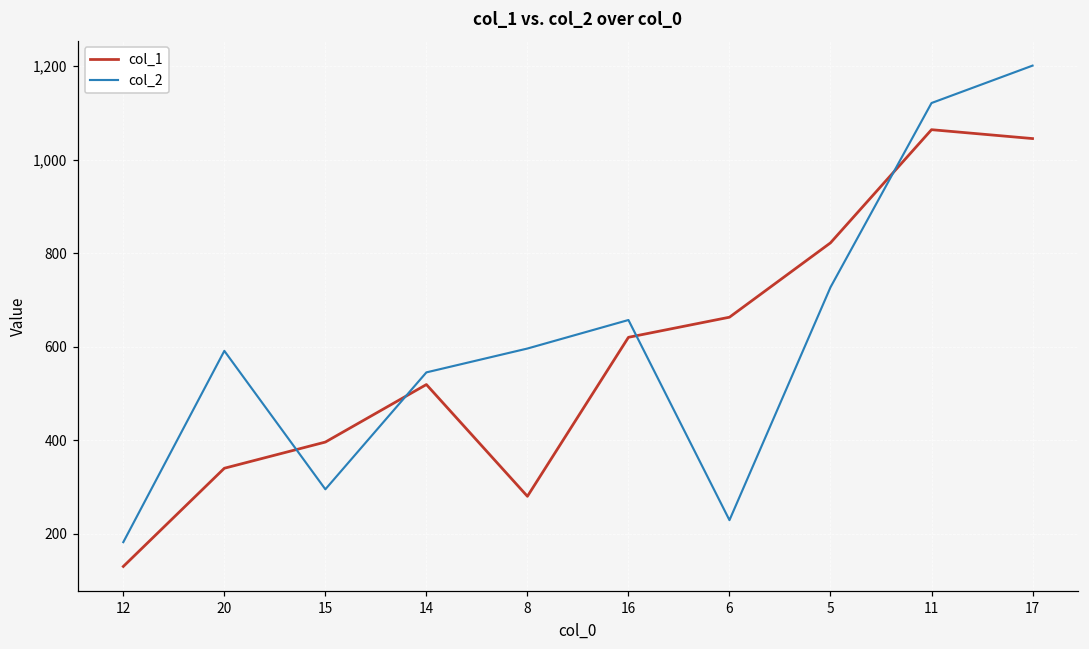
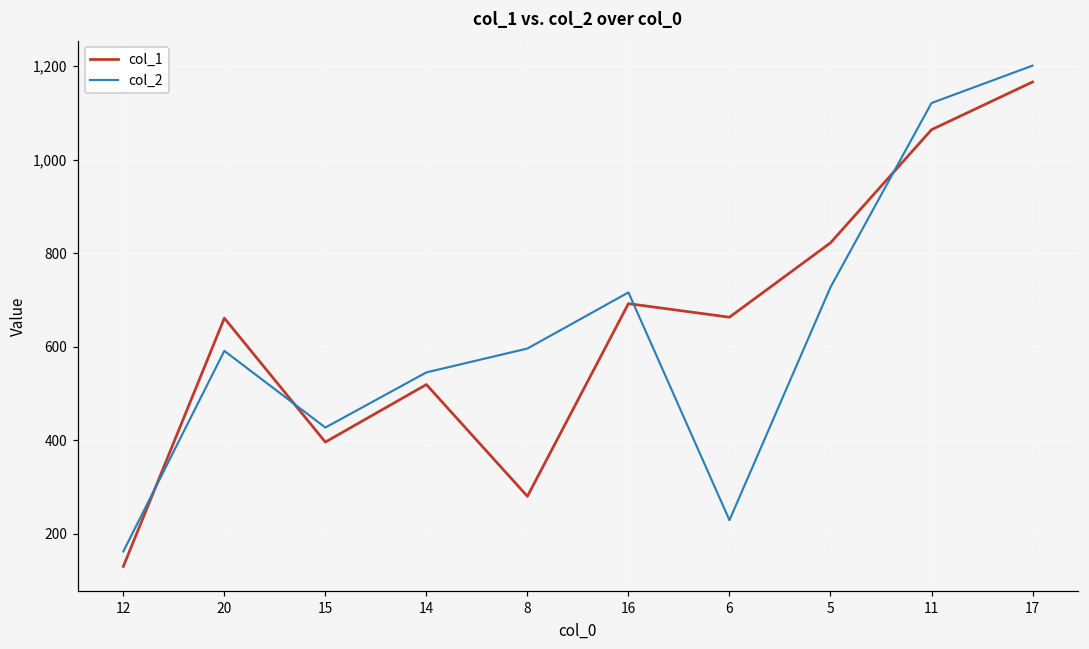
  {
    "col_1": {
      "12": "130",
-     "20": "340",
+     "20": "660",
      "15": "400",
      "14": "520",
      "8": "280",
-     "16": "620",
+     "16": "690",
      "6": "660",
      "5": "820",
      "11": "1,060",
-     "17": "1,050"
+     "17": "1,170"
    },
    "col_2": {
-     "12": "180",
+     "12": "160",
      "20": "590",
-     "15": "300",
+     "15": "430",
      "14": "550",
      "8": "600",
-     "16": "660",
+     "16": "720",
      "6": "230",
      "5": "730",
      "11": "1,120",
      "17": "1,200"
    }
  }
